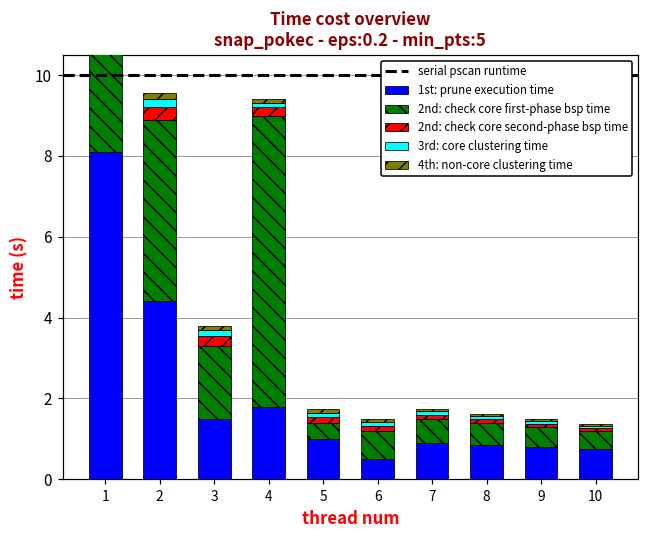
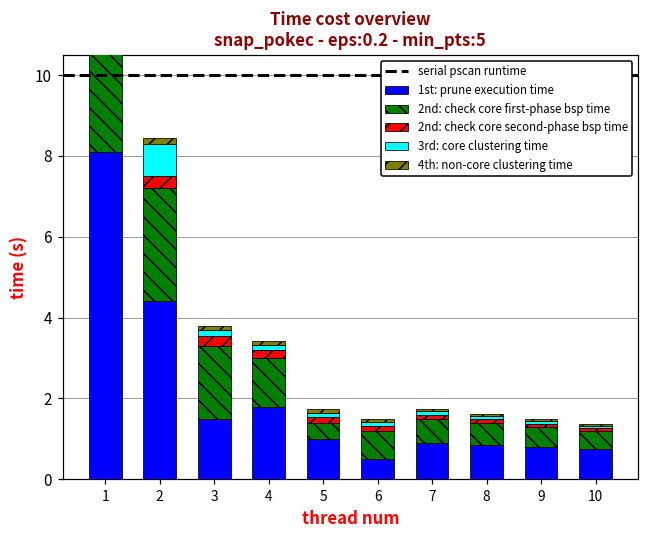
  {
    "1st: prune execution time": {
      "1": 8.1,
      "2": 4.4,
      "3": 1.5,
      "4": 1.8,
      "5": 1.0,
      "6": 0.5,
      "7": 0.9,
      "8": 0.9,
      "9": 0.8,
      "10": 0.8
    },
    "2nd: check core first-phase bsp time": {
-     "2": 4.5,
+     "2": 2.8,
      "3": 1.8,
-     "4": 7.2,
+     "4": 1.2,
      "5": 0.4,
      "6": 0.7,
      "7": 0.6,
      "8": 0.6,
      "9": 0.5,
      "10": 0.4
    },
    "2nd: check core second-phase bsp time": {
      "2": 0.3,
      "3": 0.3,
      "4": 0.2,
      "5": 0.2,
      "6": 0.1,
      "7": 0.1,
      "8": 0.1,
      "9": 0.1,
      "10": 0.1
    },
    "3rd: core clustering time": {
-     "2": 0.2,
+     "2": 0.8,
      "3": 0.2,
      "4": 0.1,
      "5": 0.1,
      "6": 0.1,
      "7": 0.1,
      "8": 0.1
    },
    "4th: non-core clustering time": {
      "2": 0.2,
      "3": 0.1,
      "4": 0.1,
      "5": 0.1,
      "6": 0.1
    }
  }
